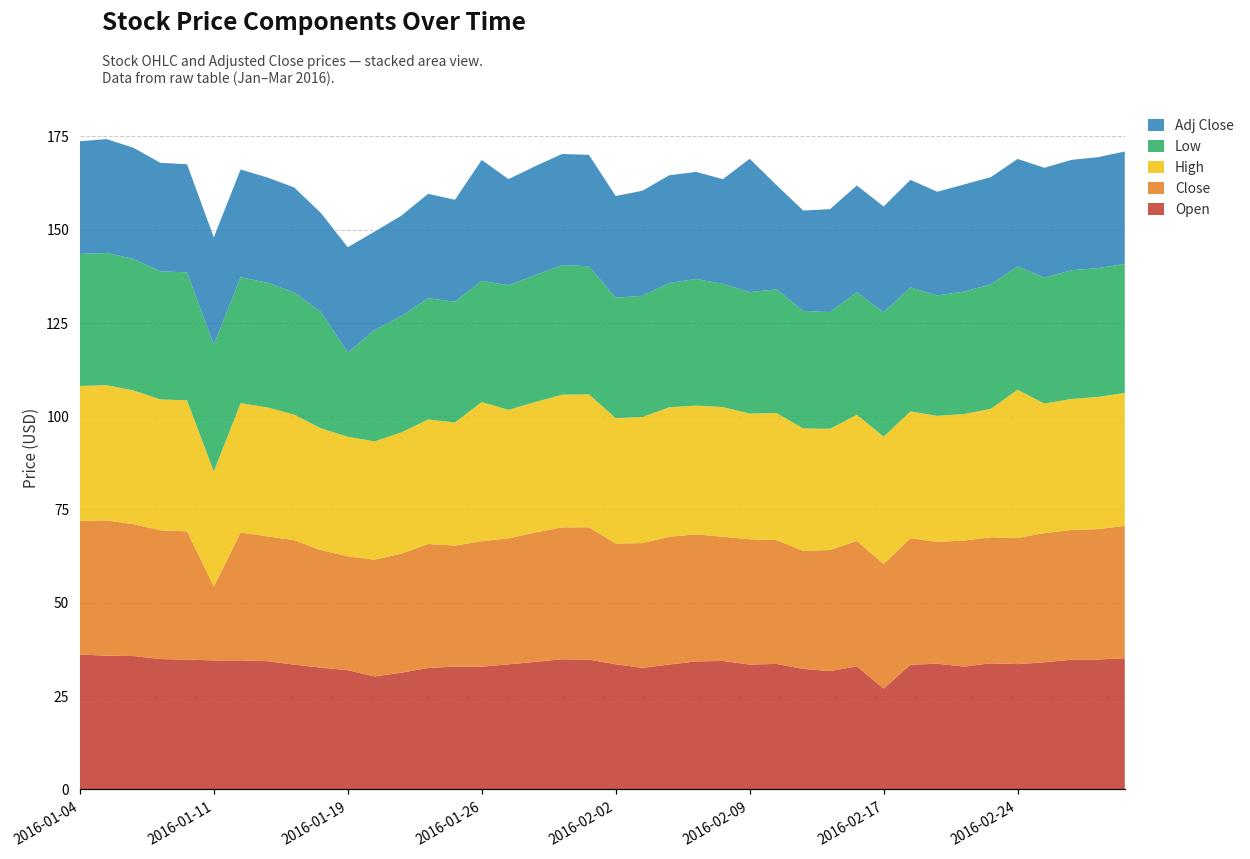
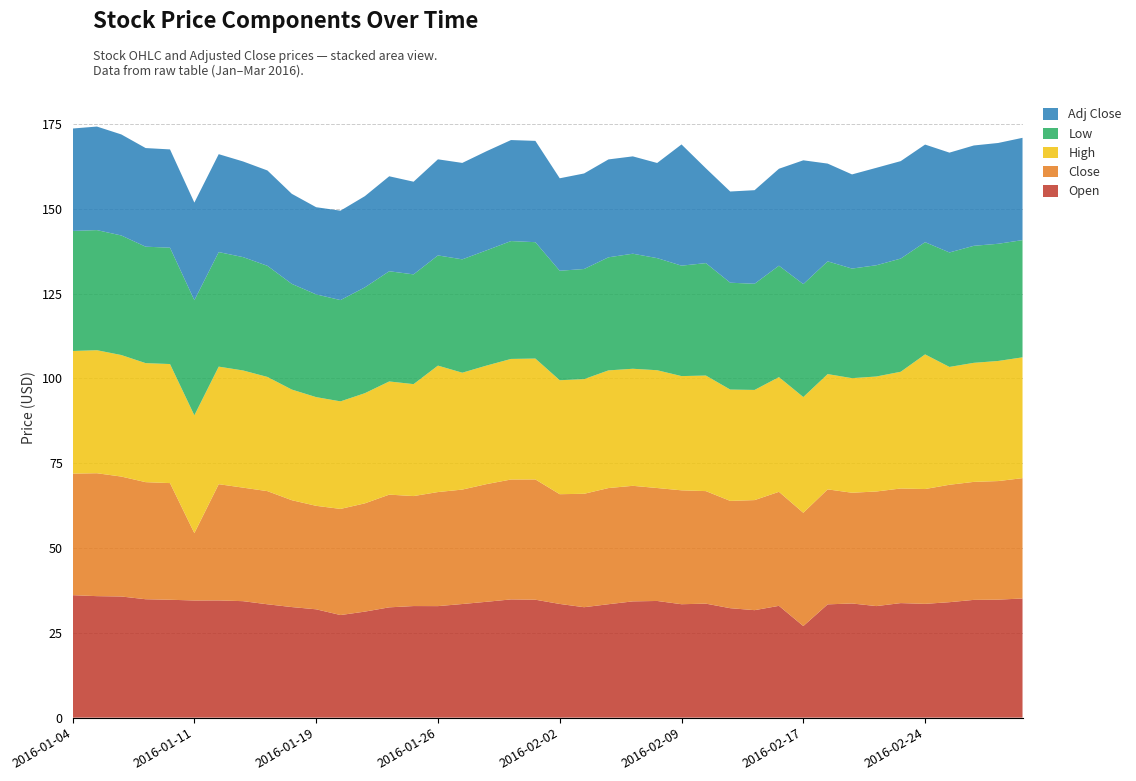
  {
    "Open": {
      "2016-01-04": 36,
      "2016-01-11": 35,
      "2016-01-19": 32,
      "2016-01-26": 33,
      "2016-02-02": 34,
      "2016-02-09": 33,
      "2016-02-17": 27,
      "2016-02-24": 34
    },
    "Close": {
      "2016-01-04": 36,
      "2016-01-11": 20,
      "2016-01-19": 31,
      "2016-01-26": 34,
      "2016-02-02": 32,
      "2016-02-09": 34,
      "2016-02-17": 33,
      "2016-02-24": 34
    },
    "High": {
      "2016-01-04": 36,
-     "2016-01-11": 31,
+     "2016-01-11": 35,
      "2016-01-19": 32,
      "2016-01-26": 37,
      "2016-02-02": 34,
      "2016-02-09": 34,
      "2016-02-17": 34,
      "2016-02-24": 40
    },
    "Low": {
      "2016-01-04": 35,
      "2016-01-11": 34,
-     "2016-01-19": 23,
+     "2016-01-19": 30,
      "2016-01-26": 32,
      "2016-02-02": 32,
      "2016-02-09": 33,
      "2016-02-17": 33,
      "2016-02-24": 33
    },
    "Adj Close": {
      "2016-01-04": 30,
      "2016-01-11": 29,
-     "2016-01-19": 28,
-     "2016-01-26": 32,
+     "2016-01-19": 26,
+     "2016-01-26": 28,
      "2016-02-02": 27,
      "2016-02-09": 36,
-     "2016-02-17": 28,
+     "2016-02-17": 37,
      "2016-02-24": 29
    }
  }
